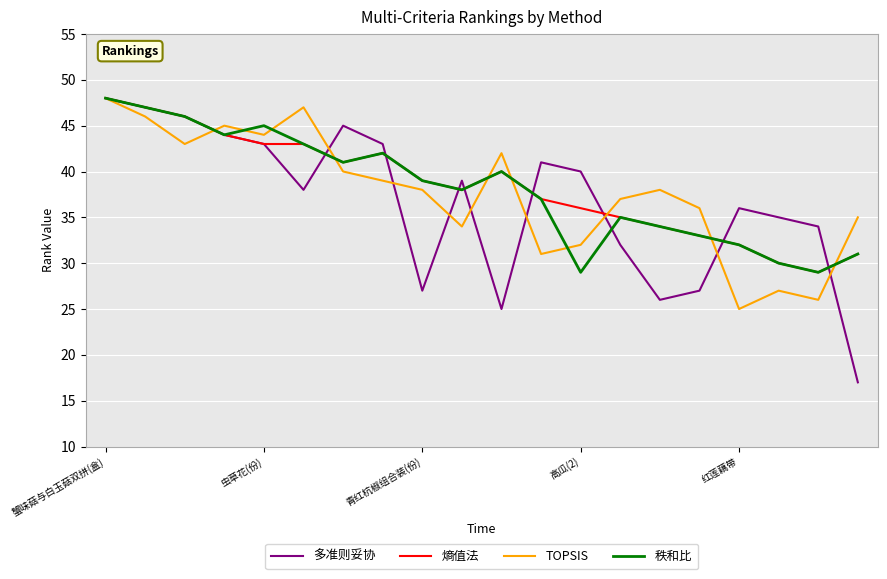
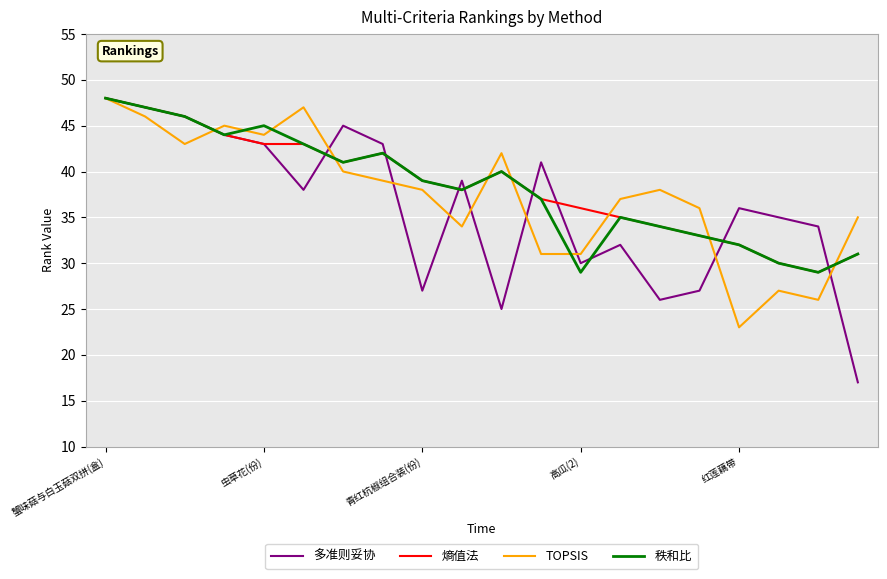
  {
    "多准则妥协": {
      "青红杭椒组合装(份)": 27,
-     "高瓜(2)": 40,
+     "高瓜(2)": 30,
      "红莲藕带": 36
    },
    "熵值法": {
      "高瓜(2)": 36
    },
    "TOPSIS": {
      "虫草花(份)": 44,
      "青红杭椒组合装(份)": 38,
-     "高瓜(2)": 32,
-     "红莲藕带": 25
+     "高瓜(2)": 31,
+     "红莲藕带": 23
    },
    "秩和比": {
      "虫草花(份)": 45,
      "高瓜(2)": 29
    }
  }
